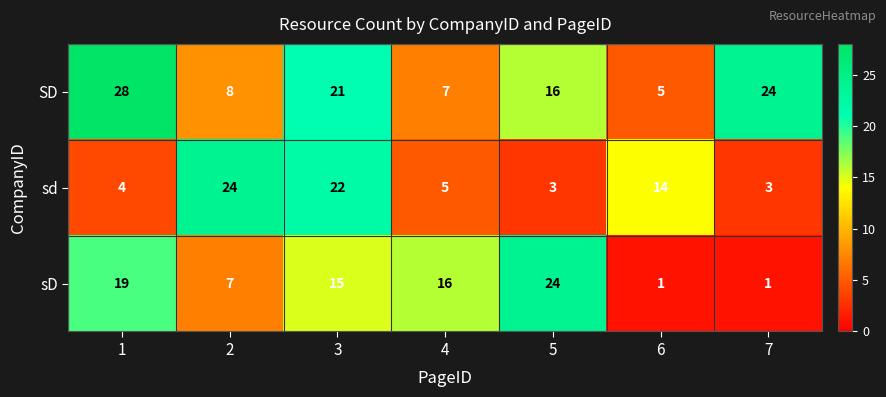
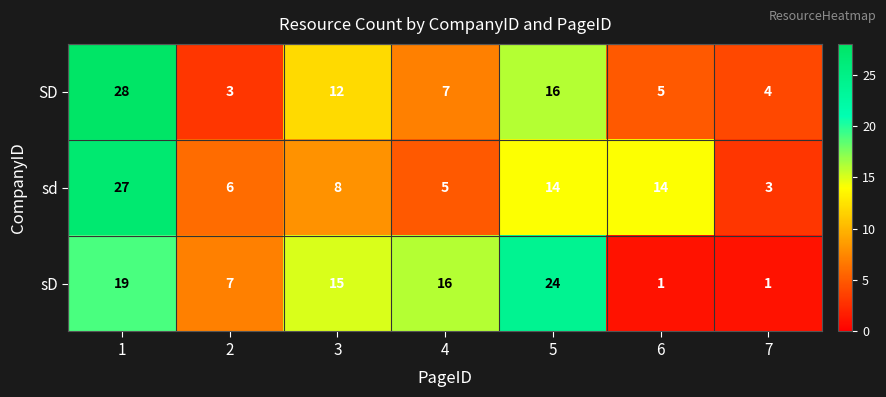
  {
    "SD": {
      "1": 28,
-     "2": 8,
-     "3": 21,
+     "2": 3,
+     "3": 12,
      "4": 7,
      "5": 16,
      "6": 5,
-     "7": 24
+     "7": 4
    },
    "sd": {
-     "1": 4,
-     "2": 24,
-     "3": 22,
+     "1": 27,
+     "2": 6,
+     "3": 8,
      "4": 5,
-     "5": 3,
+     "5": 14,
      "6": 14,
      "7": 3
    },
    "sD": {
      "1": 19,
      "2": 7,
      "3": 15,
      "4": 16,
      "5": 24,
      "6": 1,
      "7": 1
    }
  }
